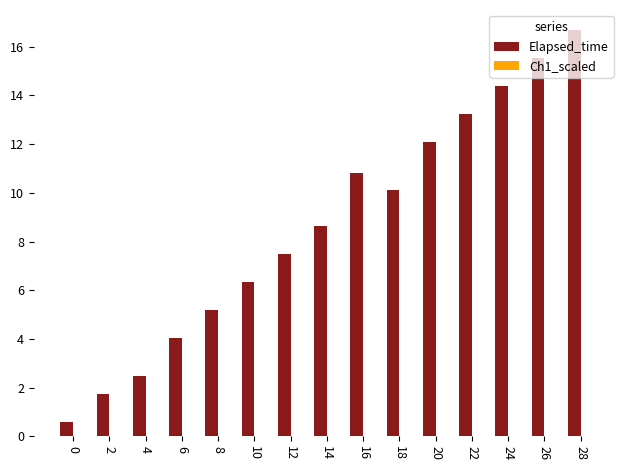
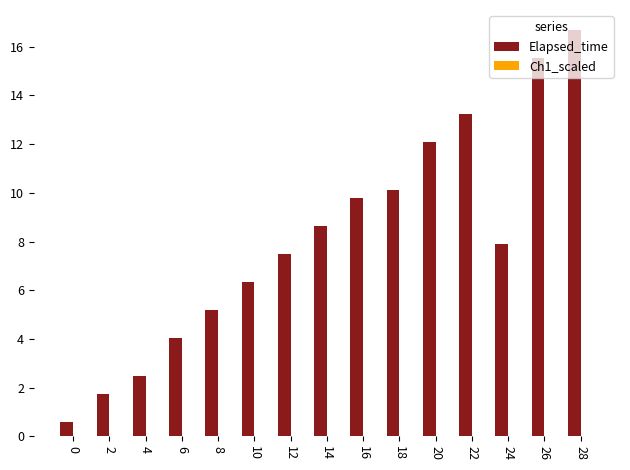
  {
    "Elapsed_time": {
      "0": 0.6,
      "2": 1.7,
      "4": 2.5,
      "6": 4.0,
      "8": 5.2,
      "10": 6.3,
      "12": 7.5,
      "14": 8.6,
-     "16": 10.8,
+     "16": 9.8,
      "18": 10.1,
      "20": 12.1,
      "22": 13.2,
-     "24": 14.4
+     "24": 7.9
    }
  }
